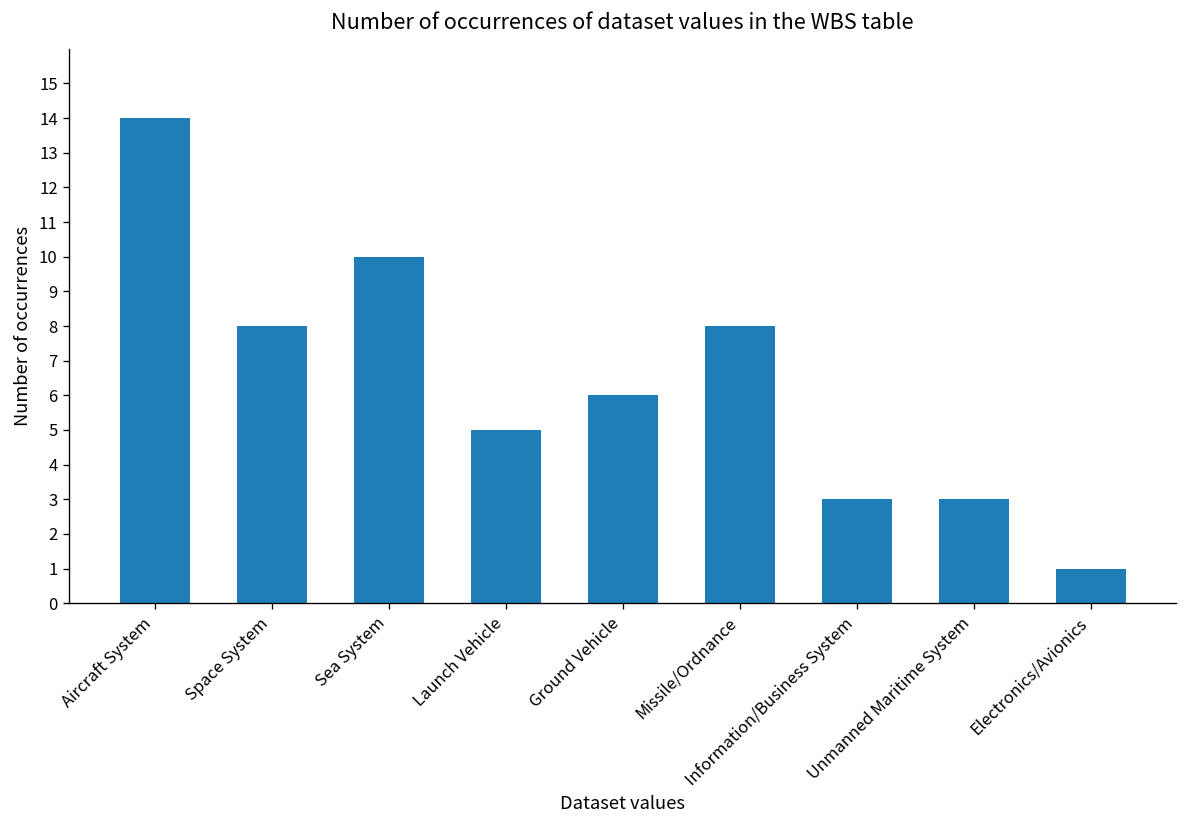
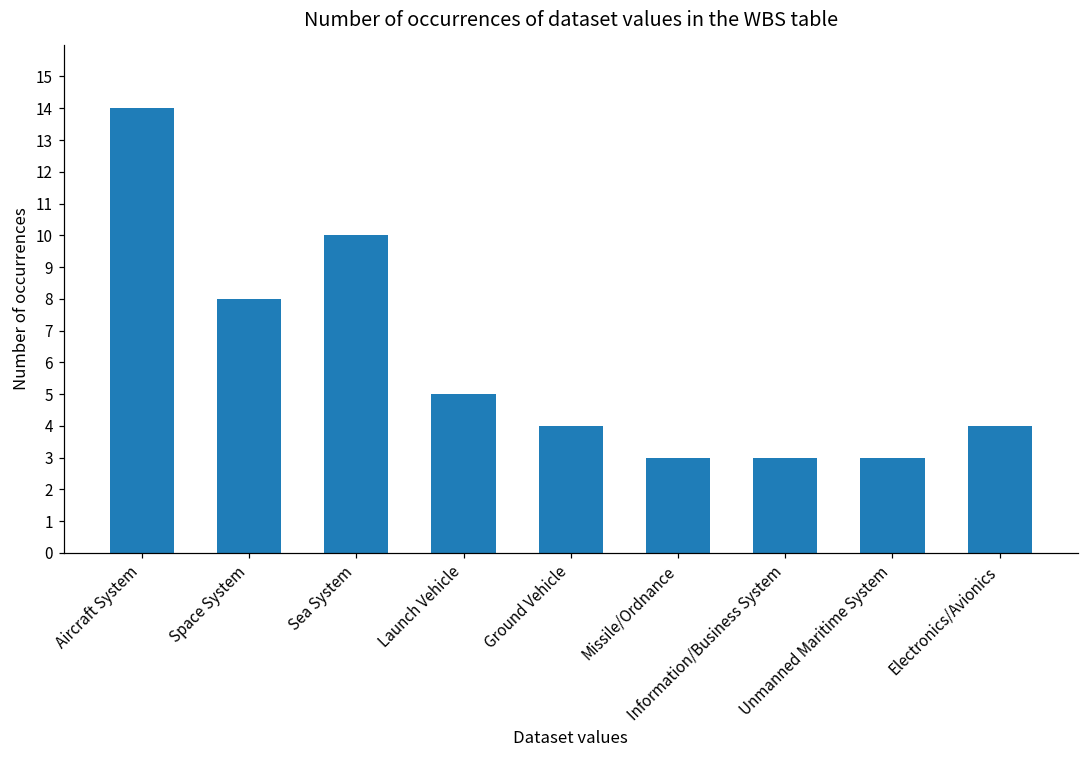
  {
    "Aircraft System": 14,
    "Space System": 8,
    "Sea System": 10,
    "Launch Vehicle": 5,
-   "Ground Vehicle": 6,
-   "Missile/Ordnance": 8,
+   "Ground Vehicle": 4,
+   "Missile/Ordnance": 3,
    "Information/Business System": 3,
    "Unmanned Maritime System": 3,
-   "Electronics/Avionics": 1
+   "Electronics/Avionics": 4
  }
